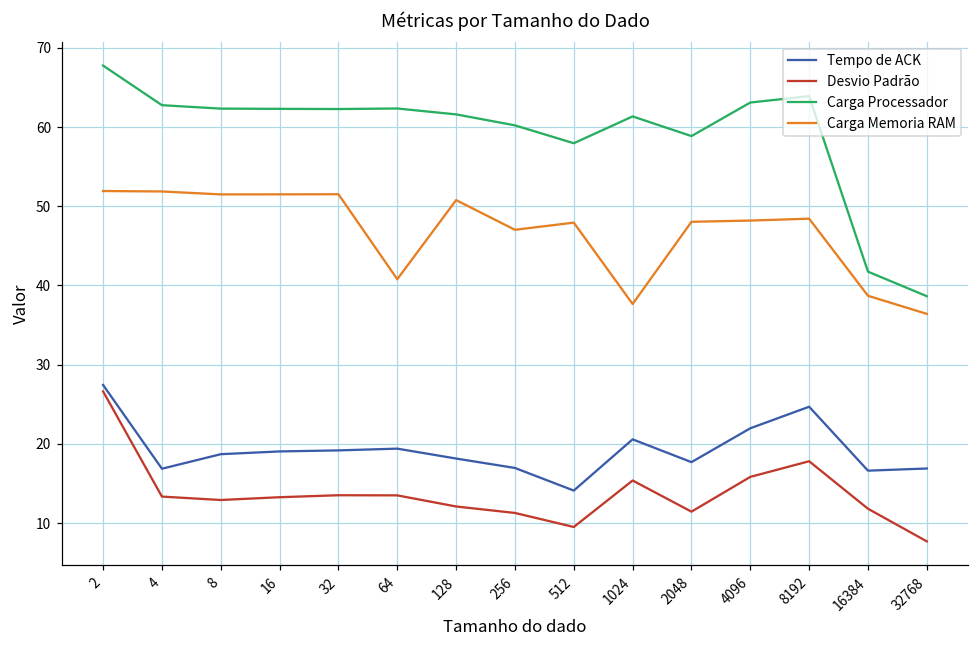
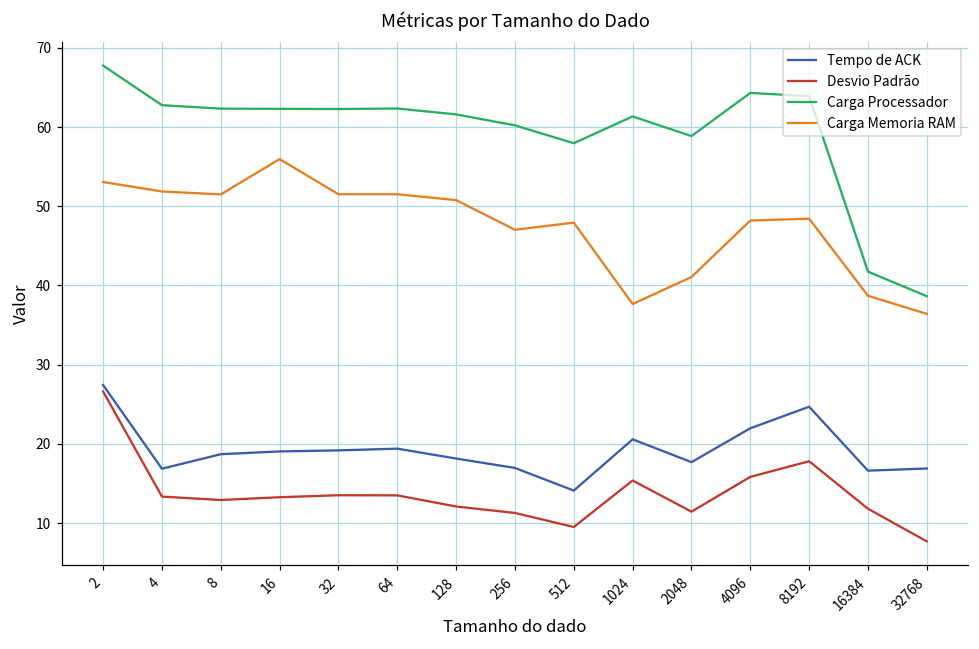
  {
    "Tempo de ACK": {
      "2": 27,
      "4": 17,
      "8": 19,
      "16": 19,
      "32": 19,
      "64": 19,
      "128": 18,
      "256": 17,
      "512": 14,
      "1024": 21,
      "2048": 18,
      "4096": 22,
      "8192": 25,
      "16384": 17,
      "32768": 17
    },
    "Desvio Padrão": {
      "2": 27,
      "4": 13,
      "8": 13,
      "16": 13,
      "32": 14,
      "64": 13,
      "128": 12,
      "256": 11,
      "512": 10,
      "1024": 15,
      "2048": 11,
      "4096": 16,
      "8192": 18,
      "16384": 12,
      "32768": 8
    },
    "Carga Processador": {
      "2": 68,
      "4": 63,
      "8": 62,
      "16": 62,
      "32": 62,
      "64": 62,
      "128": 62,
      "256": 60,
      "512": 58,
      "1024": 61,
      "2048": 59,
-     "4096": 63,
+     "4096": 64,
      "16384": 42,
      "32768": 39
    },
    "Carga Memoria RAM": {
-     "2": 52,
+     "2": 53,
      "4": 52,
      "8": 51,
-     "16": 52,
+     "16": 56,
      "32": 52,
-     "64": 41,
+     "64": 52,
      "128": 51,
      "256": 47,
      "512": 48,
      "1024": 38,
-     "2048": 48,
+     "2048": 41,
      "4096": 48,
      "8192": 48,
      "16384": 39,
      "32768": 36
    }
  }
